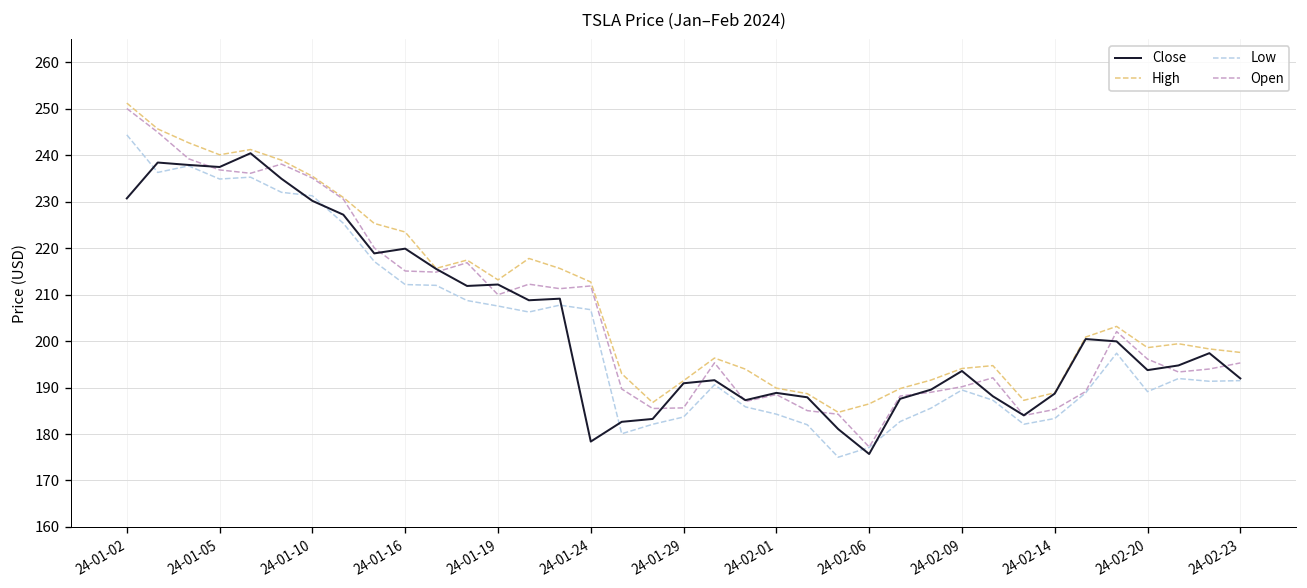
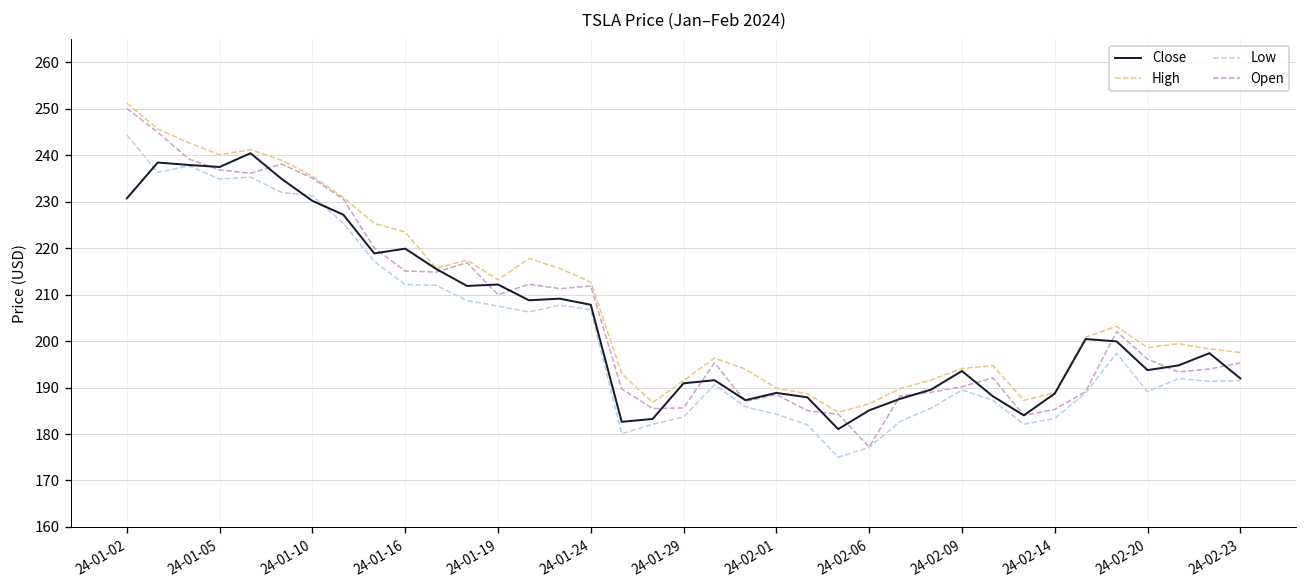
  {
    "Close": {
      "24-01-02": 231,
      "24-01-10": 230,
      "24-01-16": 220,
      "24-01-19": 212,
-     "24-01-24": 178,
-     "24-02-06": 176,
+     "24-01-24": 208,
+     "24-02-06": 185,
      "24-02-20": 194
    },
    "High": {
      "24-01-02": 251,
      "24-01-05": 240,
      "24-01-16": 223,
      "24-01-19": 213,
      "24-01-24": 213,
      "24-02-01": 190,
      "24-02-06": 186,
      "24-02-20": 199,
      "24-02-23": 198
    }
  }
